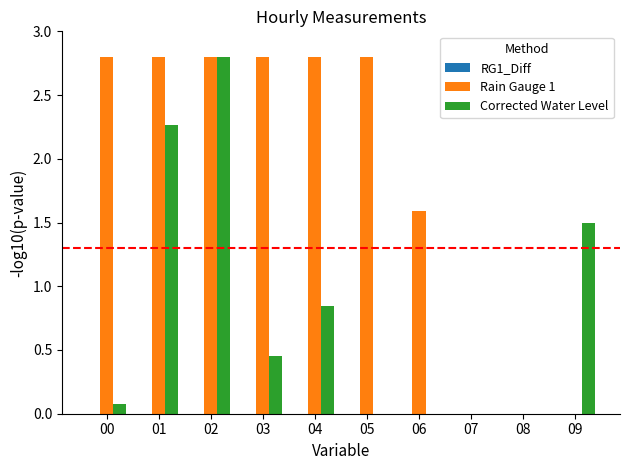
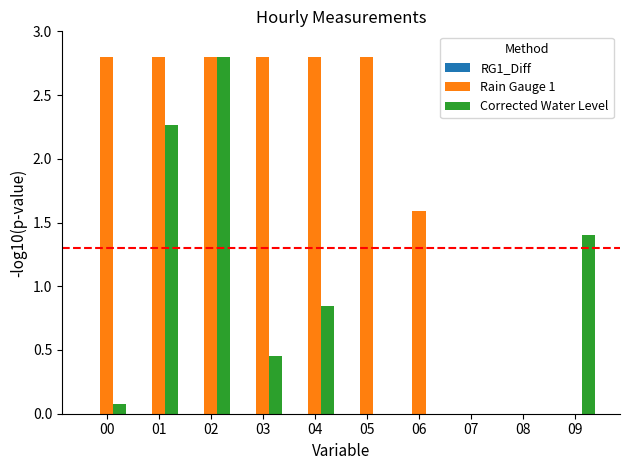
  {
    "RG1_Diff": {
      "00": 0.00,
      "01": 0.00,
      "02": 0.00,
      "03": 0.00,
      "04": 0.00,
      "05": 0.00,
      "06": 0.00,
      "07": 0.00,
      "08": 0.00,
      "09": 0.00
    },
    "Rain Gauge 1": {
      "00": 2.80,
      "01": 2.80,
      "02": 2.80,
      "03": 2.80,
      "04": 2.80,
      "05": 2.80,
      "06": 1.59,
      "07": 0.00,
      "08": 0.00,
      "09": 0.00
    },
    "Corrected Water Level": {
      "00": 0.07,
      "01": 2.27,
      "02": 2.80,
      "03": 0.45,
      "04": 0.85,
      "05": 0.00,
      "06": 0.00,
      "07": 0.00,
      "08": 0.00,
-     "09": 1.50
+     "09": 1.40
    }
  }
